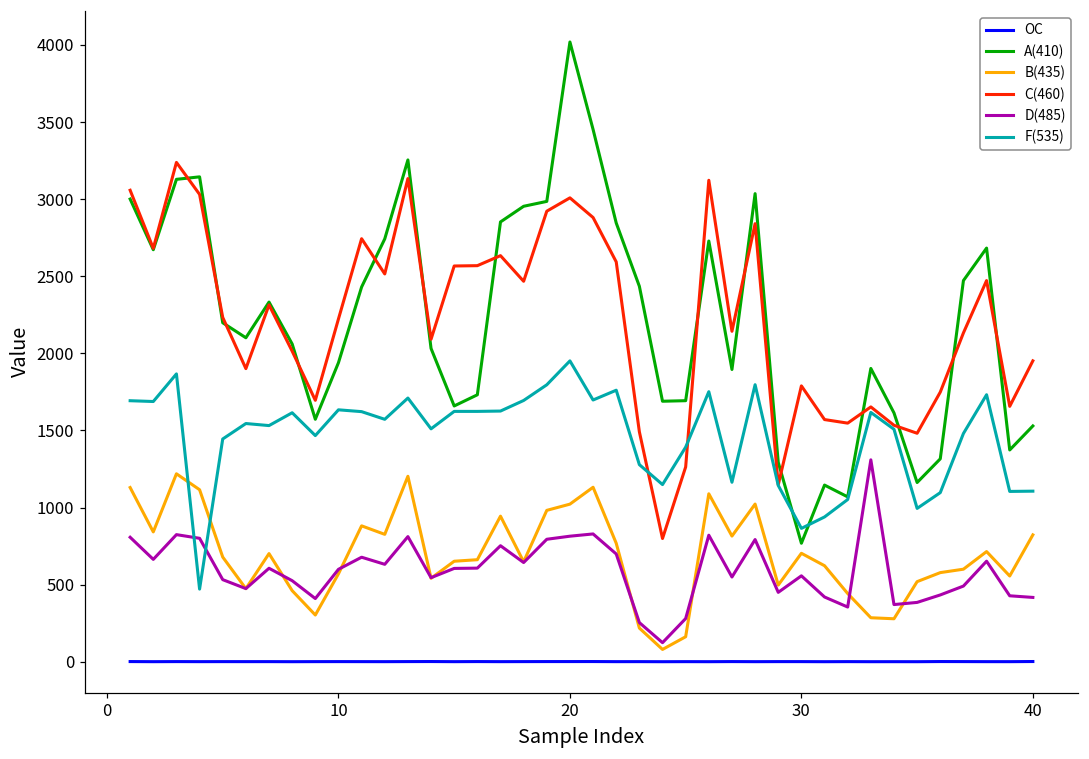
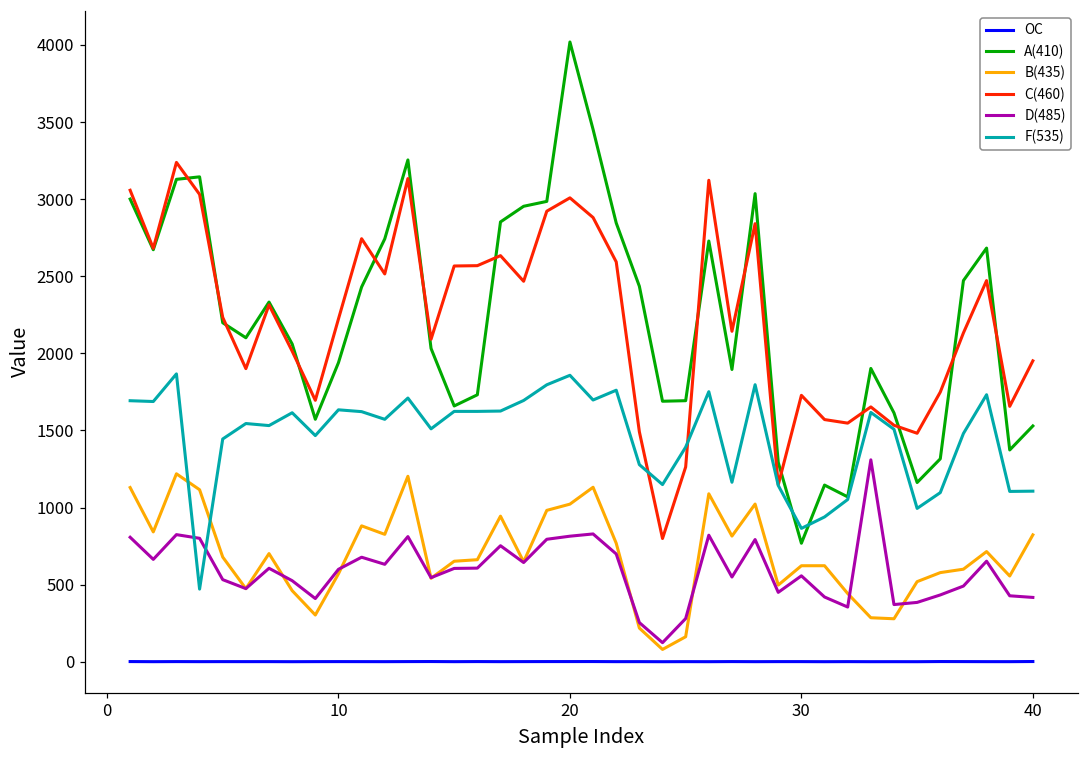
  {
    "OC": {
      "10": 0,
      "20": 0,
      "30": 0,
      "40": 0
    },
    "A(410)": {
      "10": 1940,
      "20": 4020,
      "30": 770,
      "40": 1530
    },
    "B(435)": {
      "10": 570,
      "20": 1020,
-     "30": 700,
+     "30": 620,
      "40": 820
    },
    "C(460)": {
      "10": 2220,
      "20": 3010,
-     "30": 1790,
+     "30": 1730,
      "40": 1950
    },
    "D(485)": {
      "10": 600,
      "20": 810,
      "30": 560,
      "40": 420
    },
    "F(535)": {
      "10": 1630,
-     "20": 1950,
+     "20": 1860,
      "30": 860,
      "40": 1110
    }
  }
